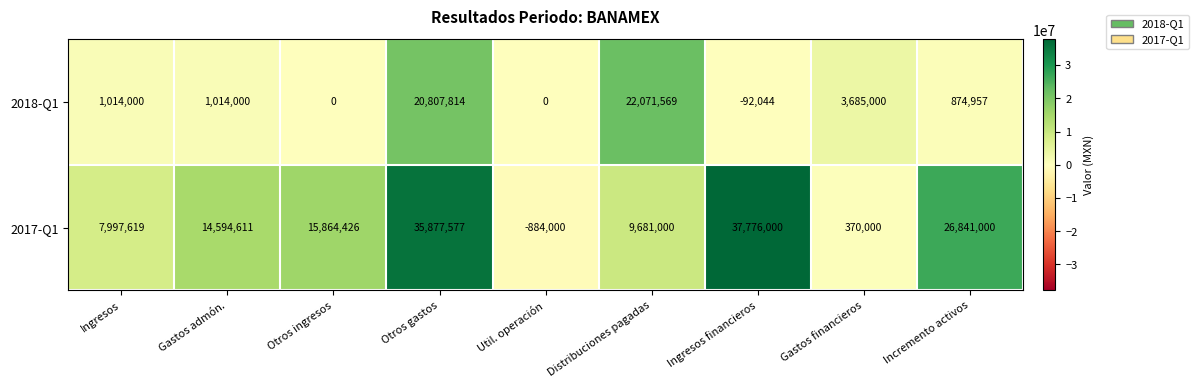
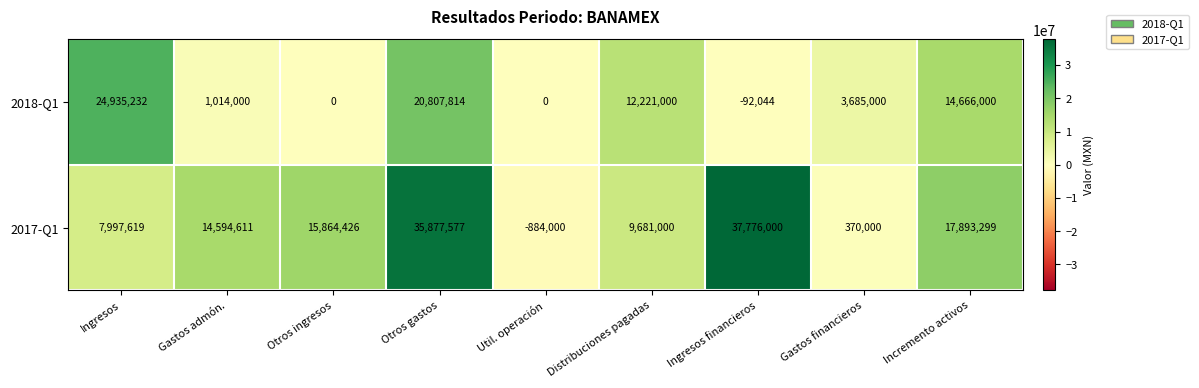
  {
    "2018-Q1": {
-     "Ingresos": "1,014,000",
+     "Ingresos": "24,935,232",
      "Gastos admón.": "1,014,000",
      "Otros ingresos": "0",
      "Otros gastos": "20,807,814",
      "Util. operación": "0",
-     "Distribuciones pagadas": "22,071,569",
+     "Distribuciones pagadas": "12,221,000",
      "Ingresos financieros": "-92,044",
      "Gastos financieros": "3,685,000",
-     "Incremento activos": "874,957"
+     "Incremento activos": "14,666,000"
    },
    "2017-Q1": {
      "Ingresos": "7,997,619",
      "Gastos admón.": "14,594,611",
      "Otros ingresos": "15,864,426",
      "Otros gastos": "35,877,577",
      "Util. operación": "-884,000",
      "Distribuciones pagadas": "9,681,000",
      "Ingresos financieros": "37,776,000",
      "Gastos financieros": "370,000",
-     "Incremento activos": "26,841,000"
+     "Incremento activos": "17,893,299"
    }
  }
